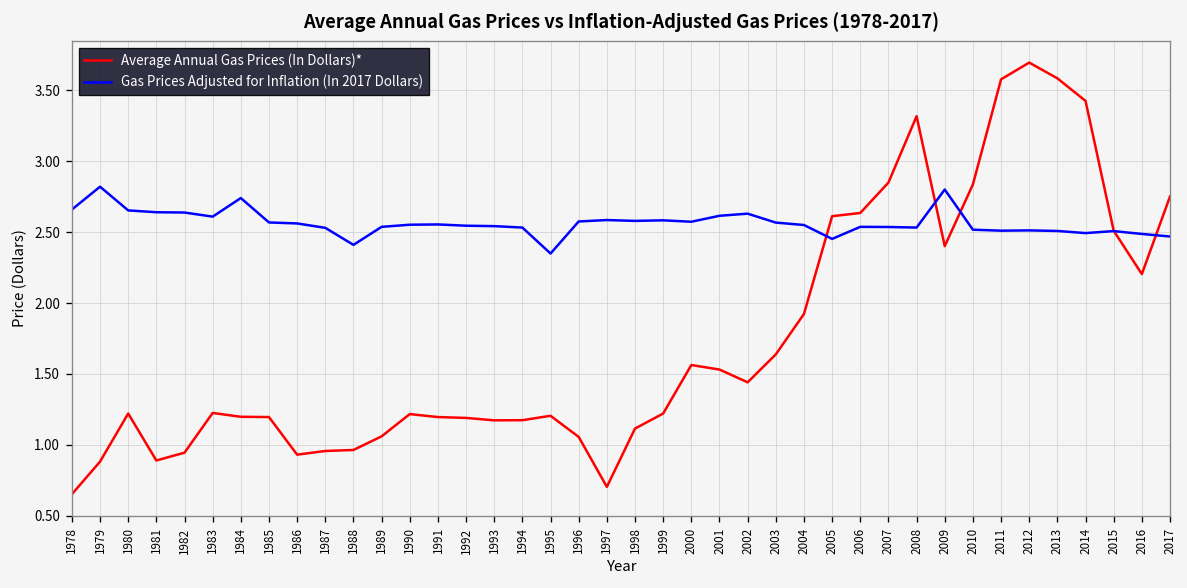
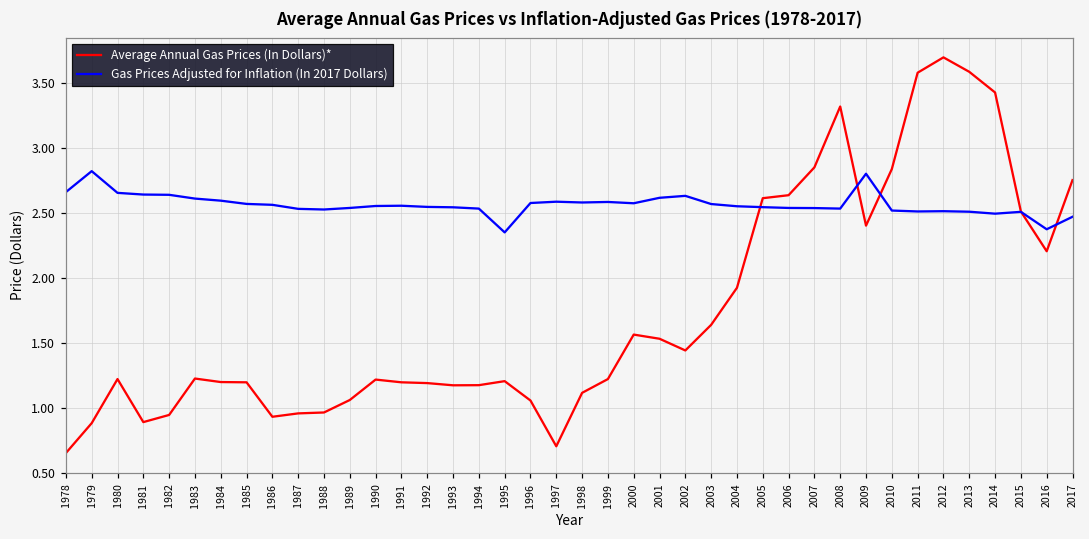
  {
    "Average Annual Gas Prices (In Dollars)*": {
      "1978": 0.65,
      "1979": 0.88,
      "1980": 1.22,
      "1981": 0.89,
      "1982": 0.95,
      "1983": 1.23,
      "1984": 1.20,
      "1985": 1.20,
      "1986": 0.93,
      "1987": 0.96,
      "1988": 0.96,
      "1989": 1.06,
      "1990": 1.22,
      "1991": 1.20,
      "1992": 1.19,
      "1993": 1.17,
      "1994": 1.17,
      "1995": 1.21,
      "1996": 1.06,
      "1997": 0.70,
      "1998": 1.12,
      "1999": 1.22,
      "2000": 1.56,
      "2001": 1.53,
      "2002": 1.44,
      "2003": 1.64,
      "2004": 1.92,
      "2005": 2.61,
      "2006": 2.64,
      "2007": 2.85,
      "2008": 3.32,
      "2009": 2.40,
      "2010": 2.84,
      "2011": 3.58,
      "2012": 3.70,
      "2013": 3.58,
      "2014": 3.43,
      "2016": 2.20,
      "2017": 2.75
    },
    "Gas Prices Adjusted for Inflation (In 2017 Dollars)": {
      "1978": 2.66,
      "1979": 2.82,
      "1980": 2.65,
      "1981": 2.64,
      "1982": 2.64,
      "1983": 2.61,
-     "1984": 2.74,
+     "1984": 2.59,
      "1985": 2.57,
      "1986": 2.56,
      "1987": 2.53,
-     "1988": 2.41,
+     "1988": 2.53,
      "1989": 2.54,
      "1990": 2.55,
      "1991": 2.55,
      "1992": 2.55,
      "1993": 2.54,
      "1994": 2.53,
      "1995": 2.35,
      "1996": 2.58,
      "1997": 2.59,
      "1998": 2.58,
      "1999": 2.58,
      "2000": 2.57,
      "2001": 2.62,
      "2002": 2.63,
      "2003": 2.57,
      "2004": 2.55,
-     "2005": 2.45,
+     "2005": 2.54,
      "2006": 2.54,
      "2007": 2.54,
      "2008": 2.53,
      "2009": 2.80,
      "2010": 2.52,
      "2011": 2.51,
      "2012": 2.51,
      "2013": 2.51,
      "2014": 2.49,
-     "2016": 2.49,
+     "2016": 2.37,
      "2017": 2.47
    }
  }
